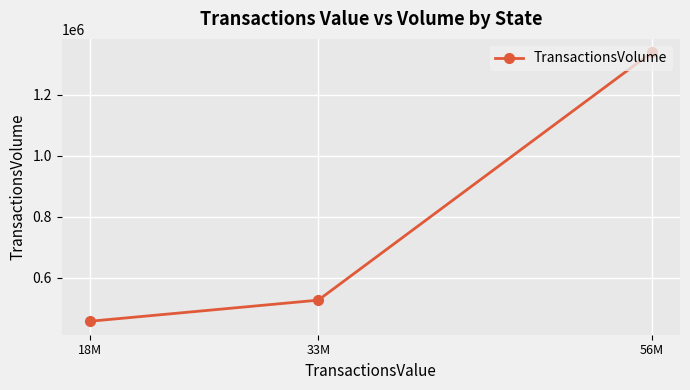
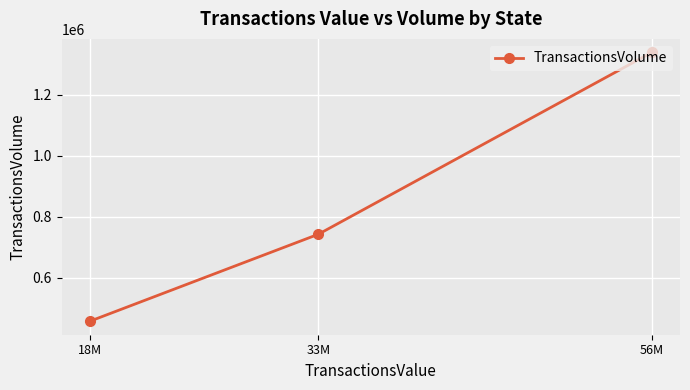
  {
    "18M": 460000,
-   "33M": 530000
+   "33M": 740000
  }
